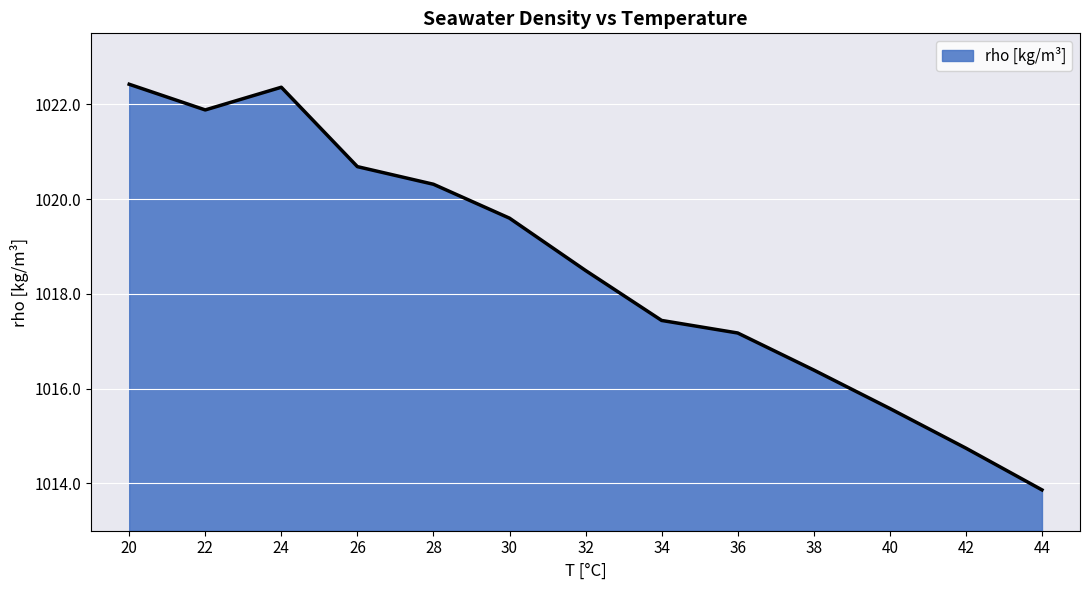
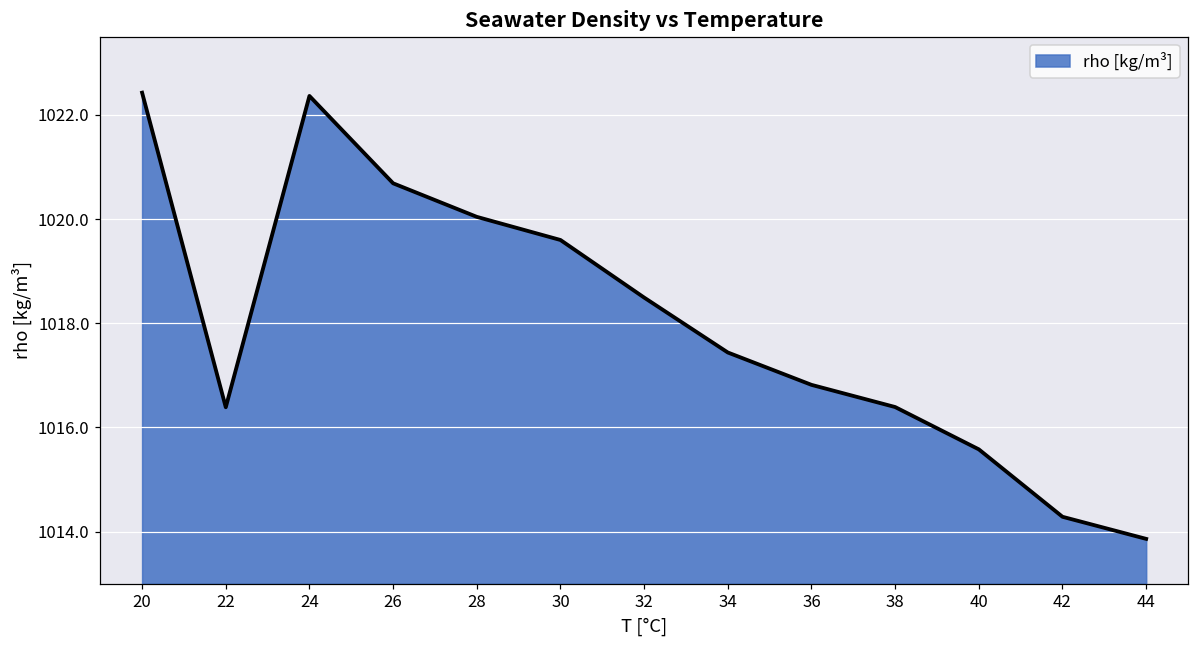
  {
    "20": 1022.4,
-   "22": 1021.9,
+   "22": 1016.4,
    "24": 1022.4,
    "26": 1020.7,
-   "28": 1020.3,
+   "28": 1020.0,
    "30": 1019.6,
    "32": 1018.5,
    "34": 1017.4,
-   "36": 1017.2,
+   "36": 1016.8,
    "38": 1016.4,
    "40": 1015.6,
-   "42": 1014.7,
+   "42": 1014.3,
    "44": 1013.9
  }
